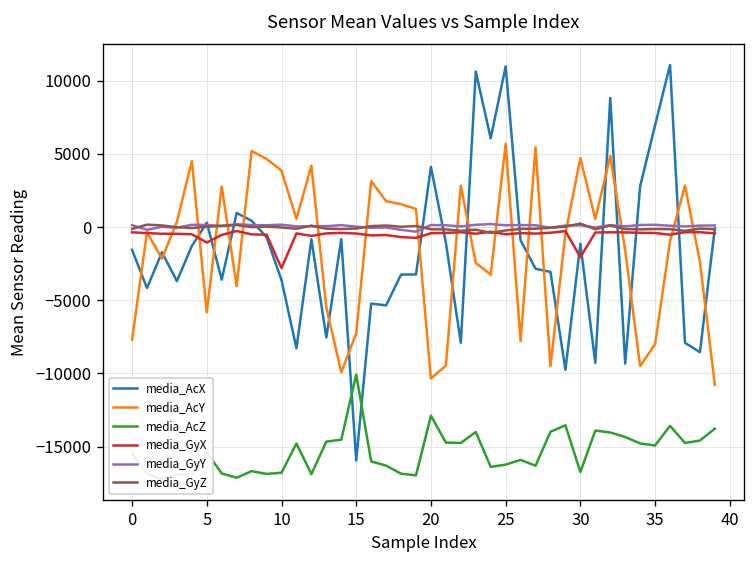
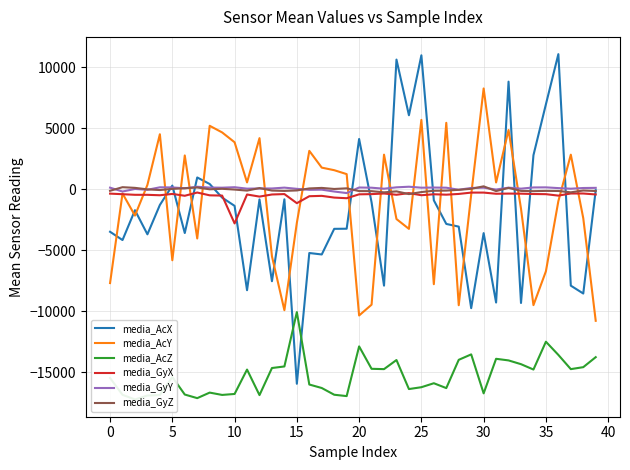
  {
    "media_AcX": {
-     "0": -1600,
-     "10": -3600,
+     "0": -3500,
+     "10": -1400,
      "15": -16000,
      "20": 4100,
      "25": 11000,
-     "30": -1100,
+     "30": -3600,
      "35": 7000
    },
    "media_AcY": {
      "0": -7700,
      "5": -5800,
      "10": 3800,
-     "15": -7300,
+     "15": -2800,
      "20": -10400,
      "25": 5700,
-     "30": 4700,
-     "35": -8000
+     "30": 8300,
+     "35": -6700
    },
    "media_AcZ": {
      "10": -16800,
      "15": -10100,
      "20": -12900,
      "25": -16200,
      "30": -16700,
-     "35": -14900
+     "35": -12500
    },
    "media_GyX": {
      "0": -400,
-     "5": -1100,
+     "5": -400,
      "10": -2800,
-     "15": -400,
+     "15": -1100,
      "20": -400,
      "25": -500,
-     "30": -2100,
+     "30": -300,
      "35": -400
    },
    "media_GyY": {
      "0": 100,
      "20": 100,
      "25": 100,
      "35": 200
    },
    "media_GyZ": {
      "0": -100,
      "20": -200,
      "25": -200,
      "35": -100
    }
  }
